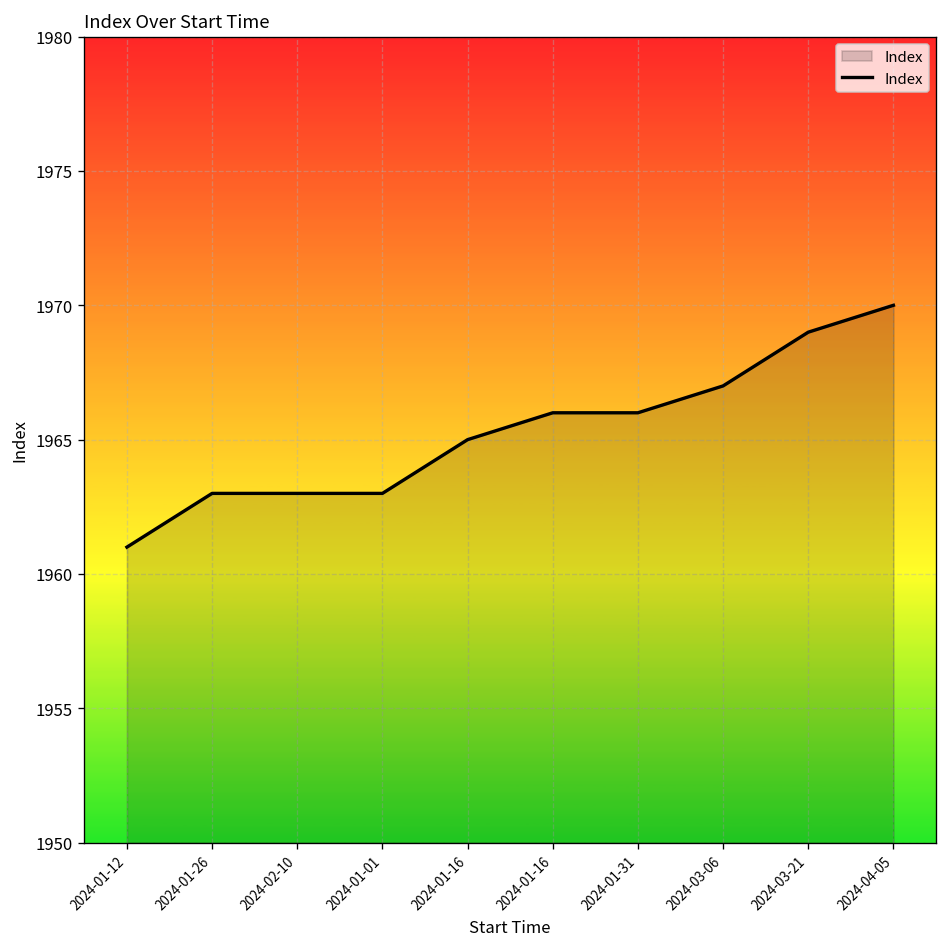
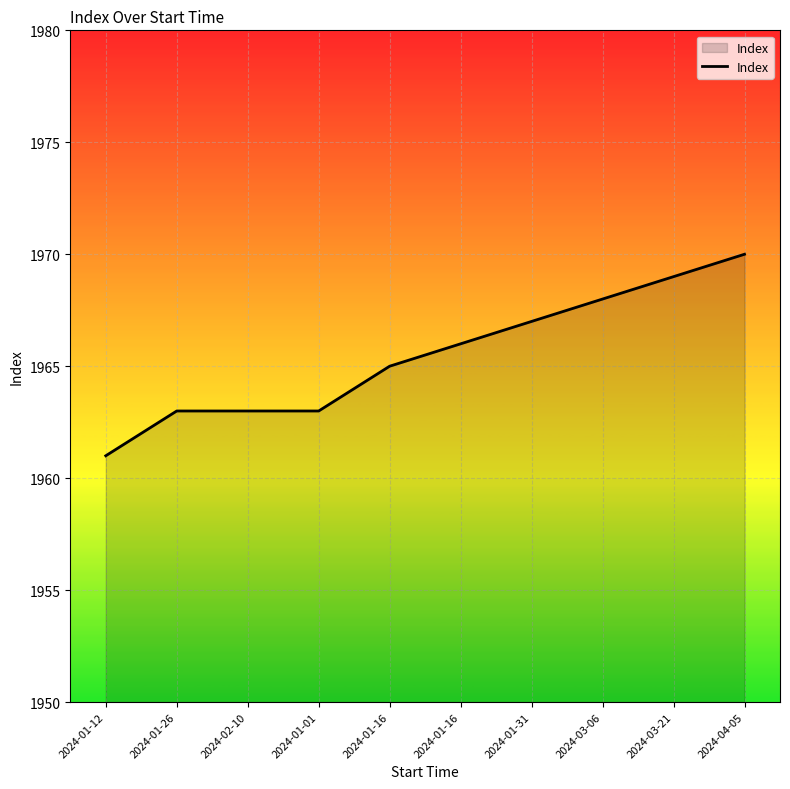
  {
    "2024-01-12": 1961,
    "2024-01-26": 1963,
    "2024-02-10": 1963,
    "2024-01-01": 1963,
-   "2024-01-31": 1966,
-   "2024-03-06": 1967,
+   "2024-01-31": 1967,
+   "2024-03-06": 1968,
    "2024-03-21": 1969,
    "2024-04-05": 1970
  }
